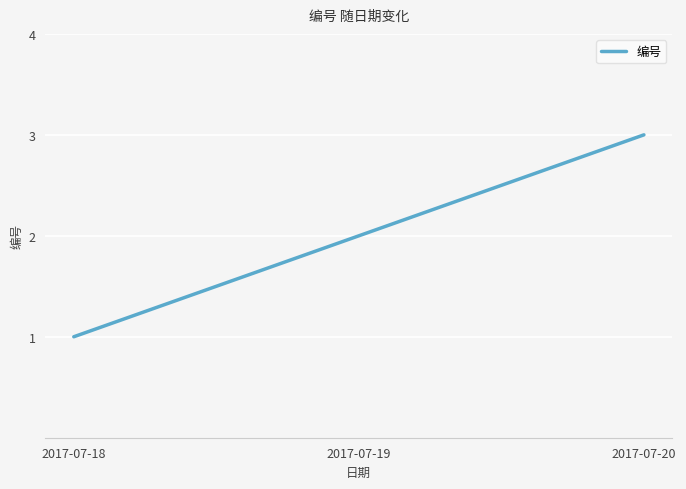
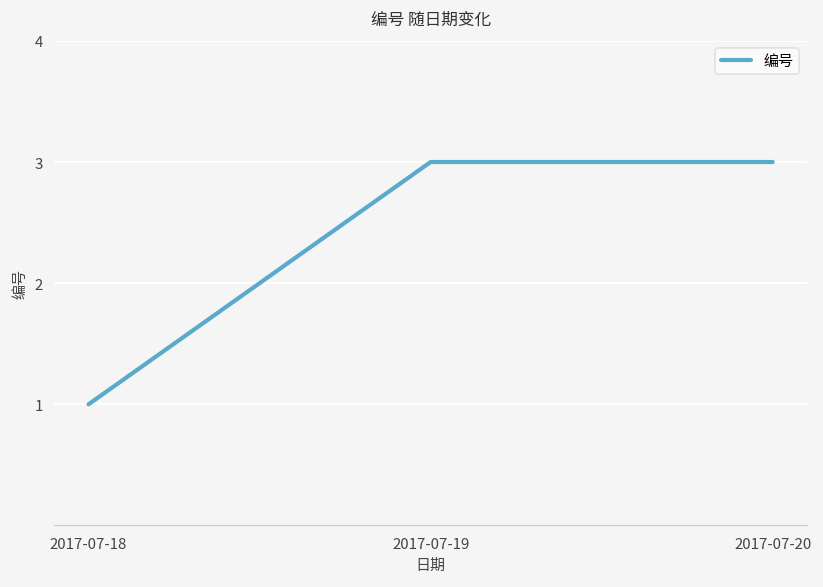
  {
    "2017-07-18": 1,
-   "2017-07-19": 2,
+   "2017-07-19": 3,
    "2017-07-20": 3
  }
